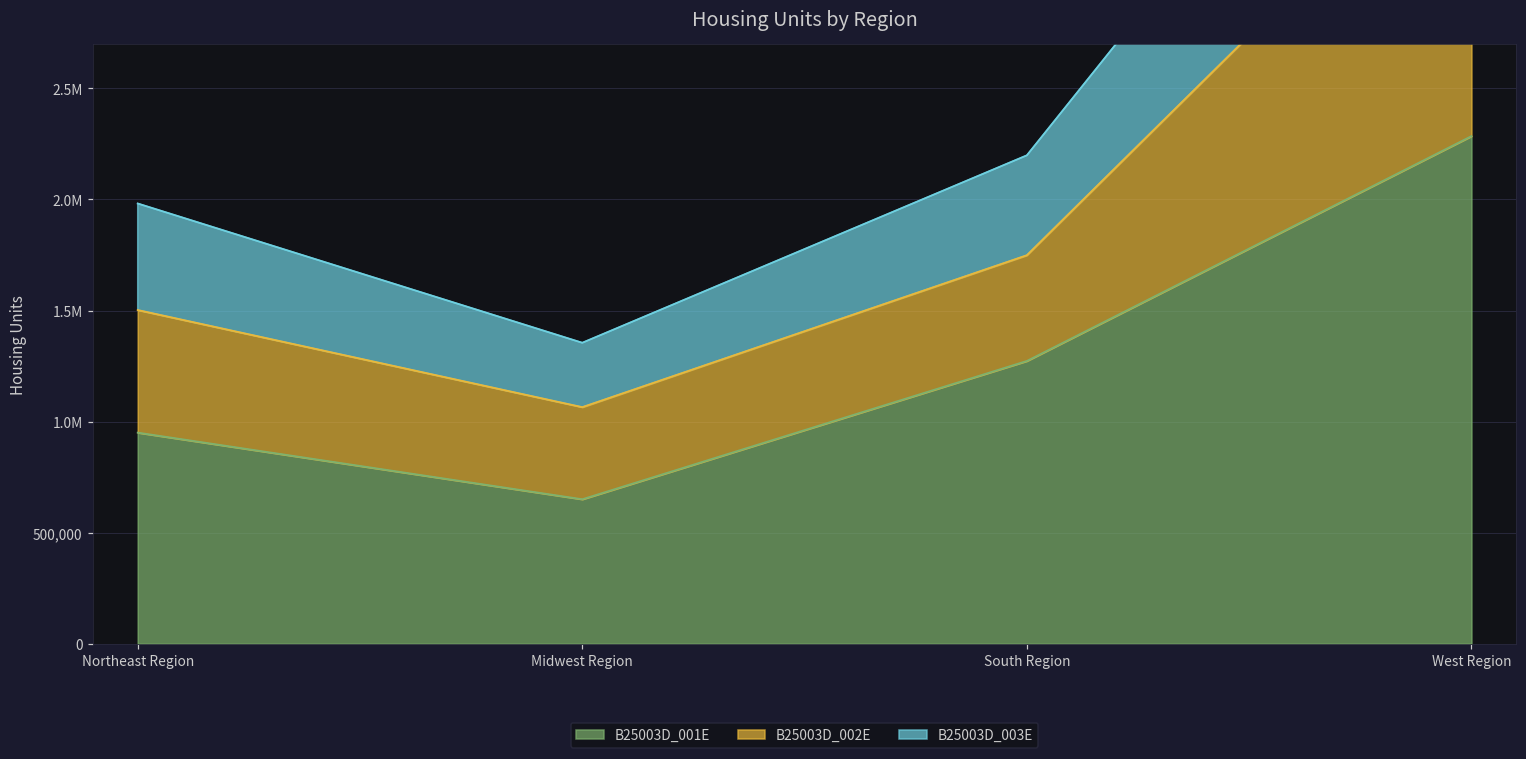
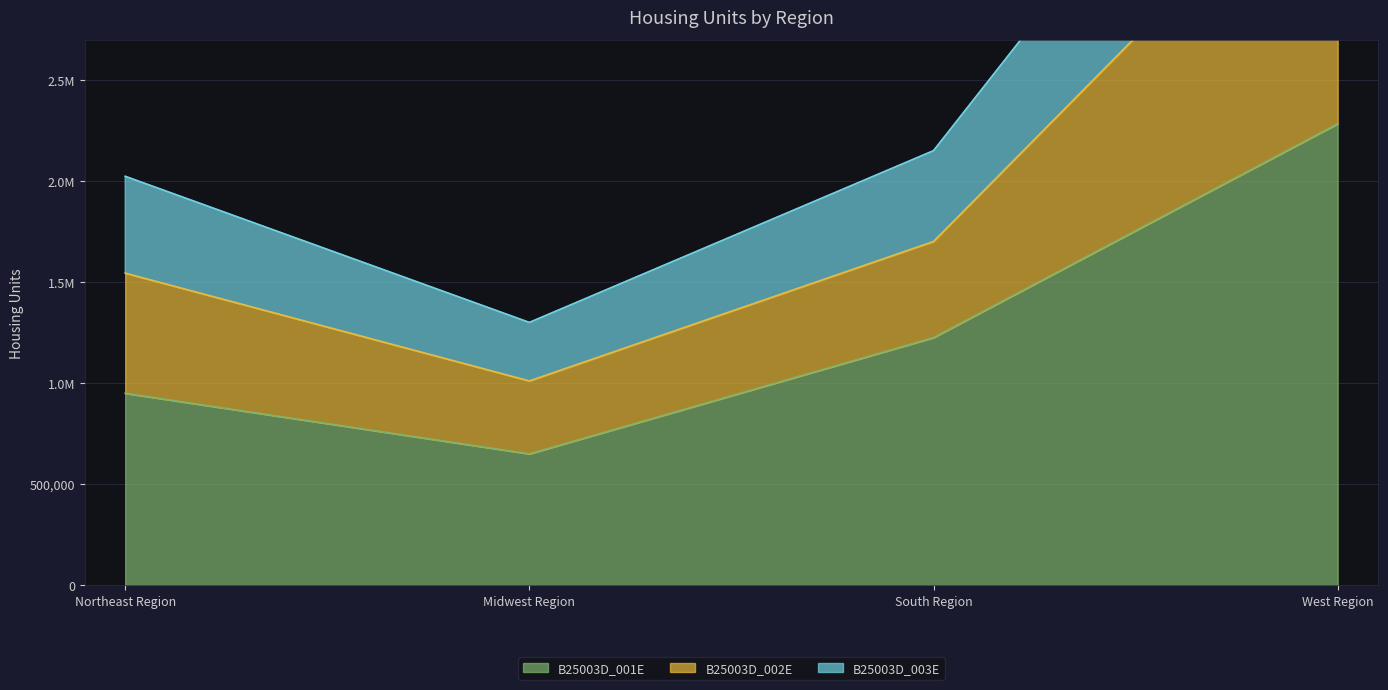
  {
    "B25003D_001E": {
      "Northeast Region": "950,000",
      "Midwest Region": "650,000",
-     "South Region": "1,270,000",
+     "South Region": "1,230,000",
      "West Region": "2,280,000"
    },
    "B25003D_002E": {
-     "Northeast Region": "550,000",
-     "Midwest Region": "410,000",
+     "Northeast Region": "590,000",
+     "Midwest Region": "360,000",
      "South Region": "480,000"
    },
    "B25003D_003E": {
      "Northeast Region": "480,000",
      "Midwest Region": "290,000",
      "South Region": "450,000"
    }
  }
